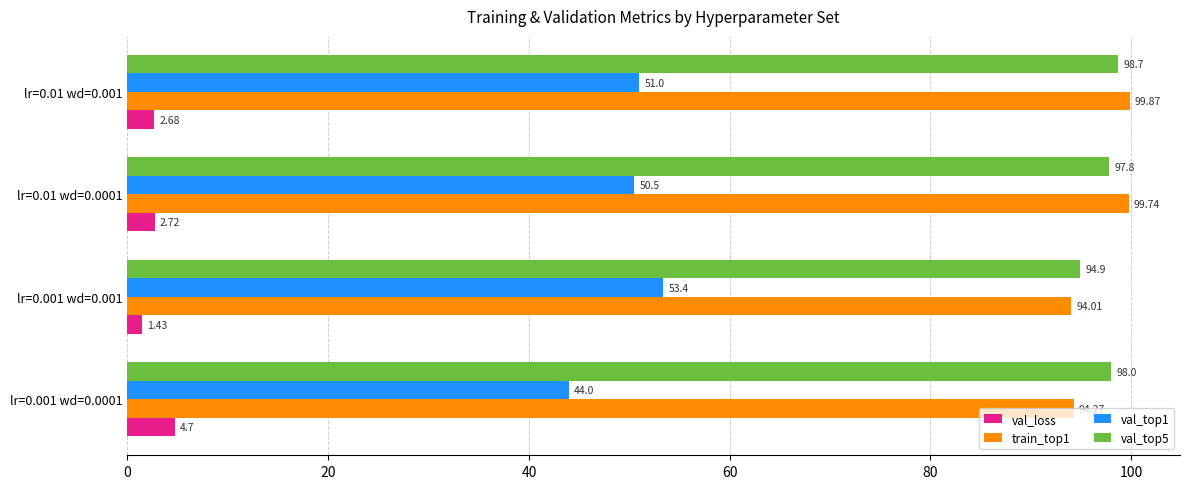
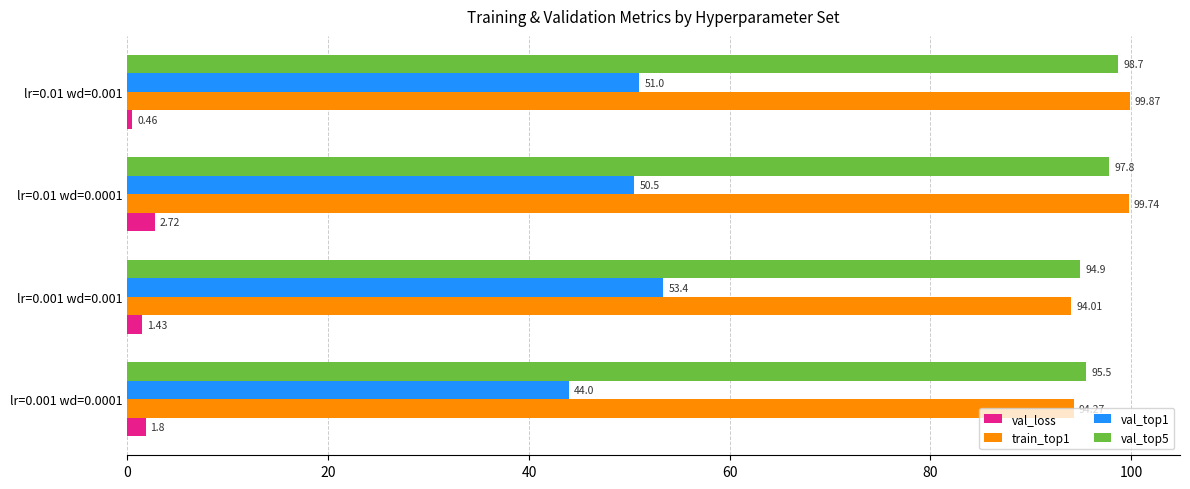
  {
    "val_loss": {
-     "lr=0.01 wd=0.001": 2.68,
+     "lr=0.01 wd=0.001": 0.46,
      "lr=0.01 wd=0.0001": 2.72,
      "lr=0.001 wd=0.001": 1.43,
-     "lr=0.001 wd=0.0001": 4.7
+     "lr=0.001 wd=0.0001": 1.8
    },
    "train_top1": {
      "lr=0.01 wd=0.001": 99.87,
      "lr=0.01 wd=0.0001": 99.74,
      "lr=0.001 wd=0.001": 94.01
    },
    "val_top1": {
      "lr=0.01 wd=0.001": 51.0,
      "lr=0.01 wd=0.0001": 50.5,
      "lr=0.001 wd=0.001": 53.4,
      "lr=0.001 wd=0.0001": 44.0
    },
    "val_top5": {
      "lr=0.01 wd=0.001": 98.7,
      "lr=0.01 wd=0.0001": 97.8,
      "lr=0.001 wd=0.001": 94.9,
-     "lr=0.001 wd=0.0001": 98.0
+     "lr=0.001 wd=0.0001": 95.5
    }
  }
